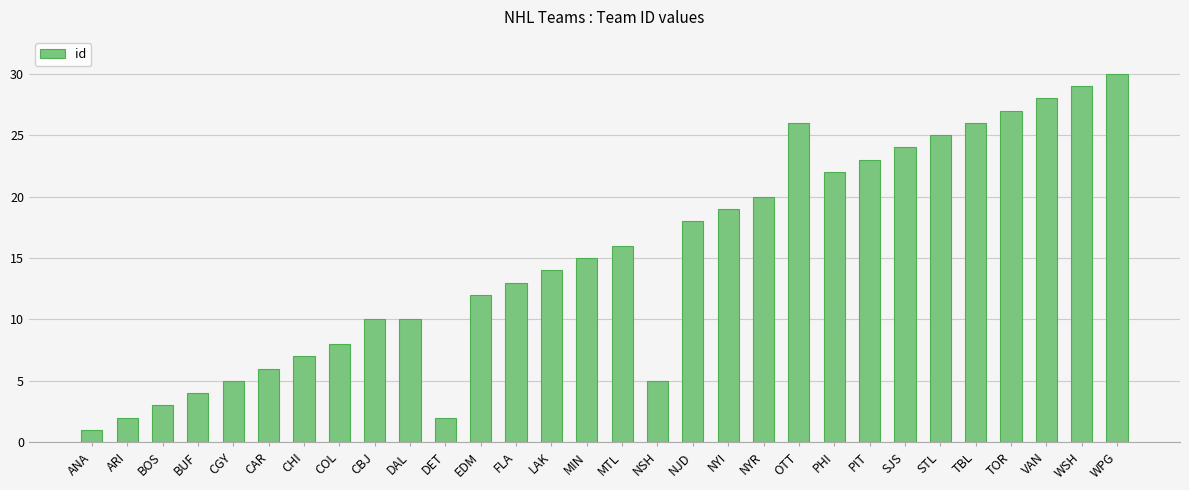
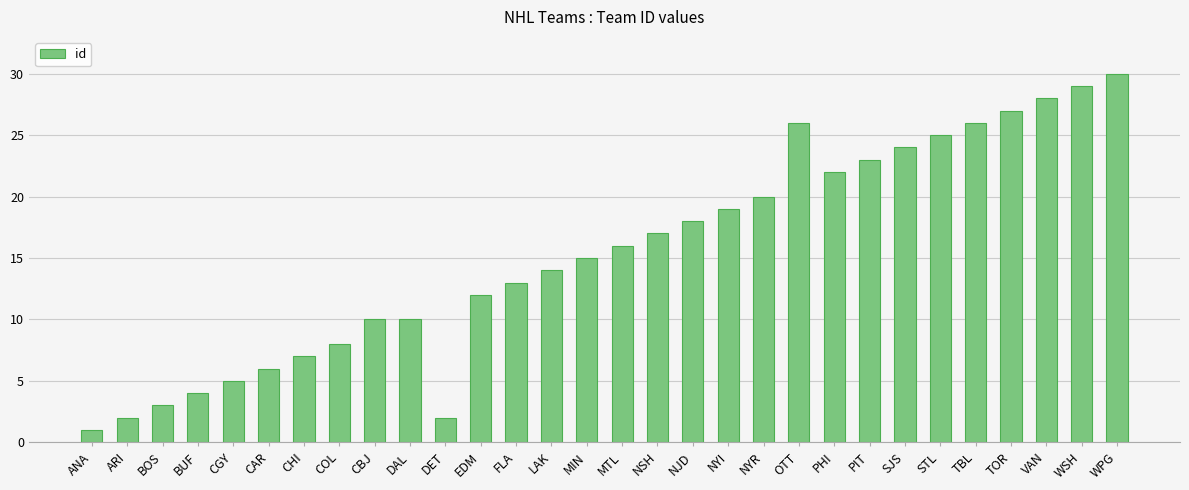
  {
    "ANA": 1,
    "ARI": 2,
    "BOS": 3,
    "BUF": 4,
    "CGY": 5,
    "CAR": 6,
    "CHI": 7,
    "COL": 8,
    "CBJ": 10,
    "DAL": 10,
    "DET": 2,
    "EDM": 12,
    "FLA": 13,
    "LAK": 14,
    "MIN": 15,
    "MTL": 16,
-   "NSH": 5,
+   "NSH": 17,
    "NJD": 18,
    "NYI": 19,
    "NYR": 20,
    "OTT": 26,
    "PHI": 22,
    "PIT": 23,
    "SJS": 24,
    "STL": 25,
    "TBL": 26,
    "TOR": 27,
    "VAN": 28,
    "WSH": 29,
    "WPG": 30
  }
